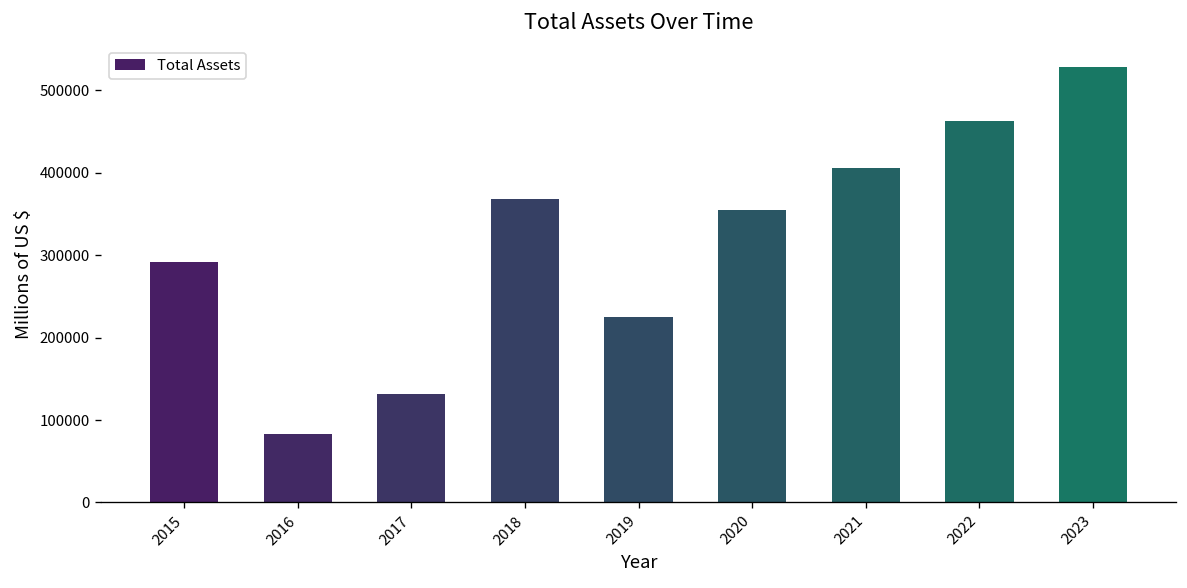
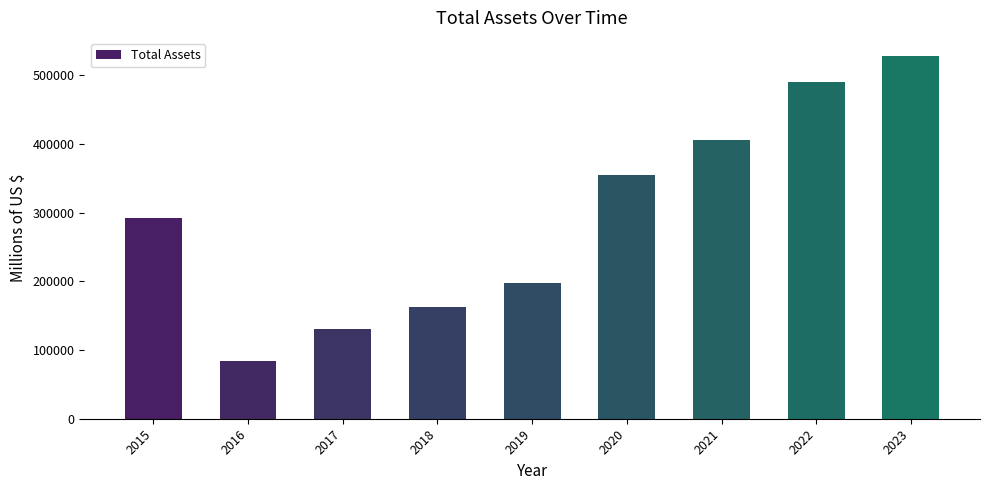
  {
    "2015": 290000,
    "2016": 80000,
    "2017": 130000,
-   "2018": 370000,
-   "2019": 230000,
+   "2018": 160000,
+   "2019": 200000,
    "2020": 350000,
    "2021": 410000,
-   "2022": 460000,
+   "2022": 490000,
    "2023": 530000
  }
